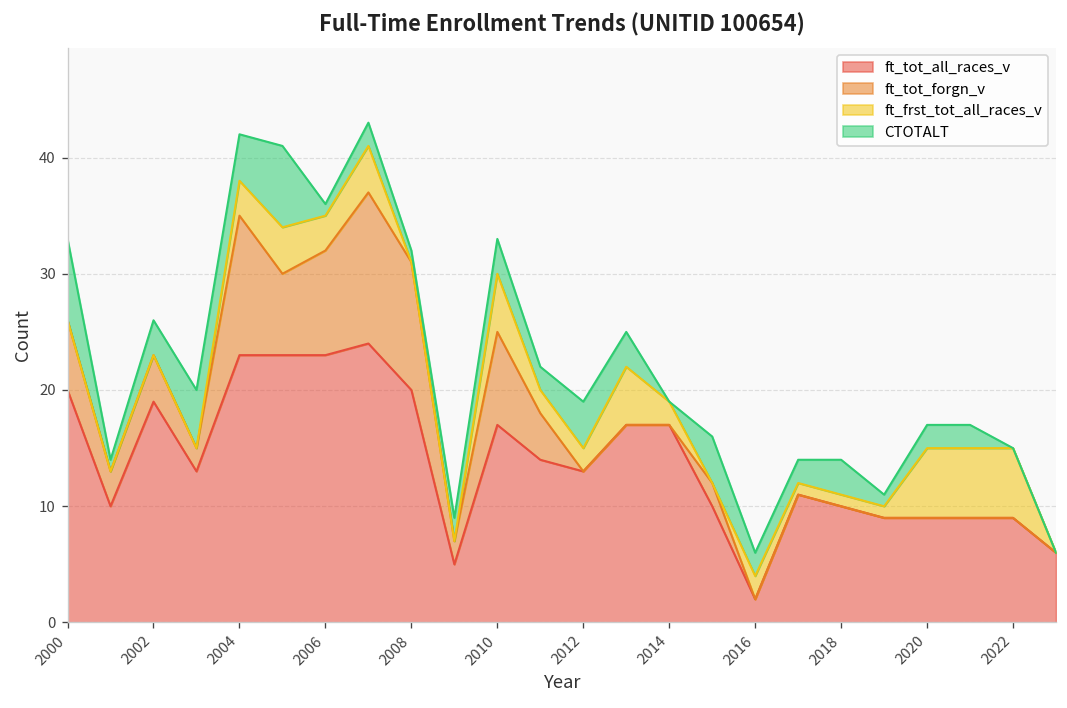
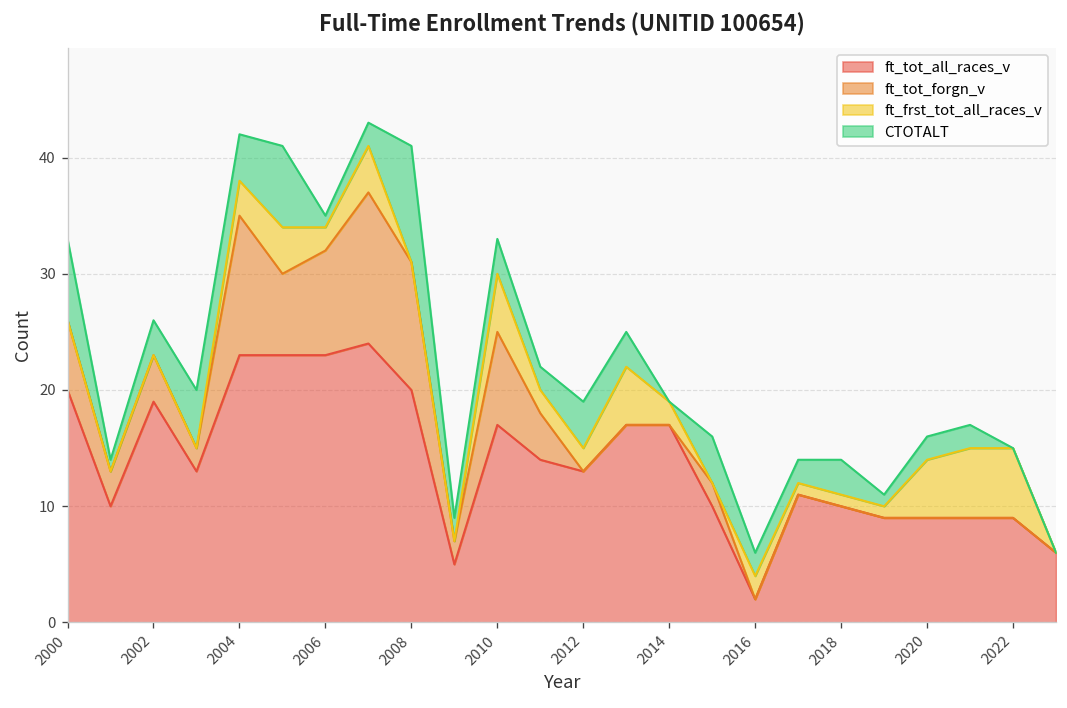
  {
    "ft_frst_tot_all_races_v": {
      "2004": 3,
-     "2006": 3,
+     "2006": 2,
      "2010": 5,
      "2012": 2,
      "2016": 2,
      "2018": 1,
-     "2020": 6
+     "2020": 5
    },
    "CTOTALT": {
      "2000": 7,
      "2002": 3,
      "2004": 4,
      "2006": 1,
-     "2008": 1,
+     "2008": 10,
      "2010": 3,
      "2012": 4,
      "2016": 2,
      "2018": 3,
      "2020": 2
    }
  }
